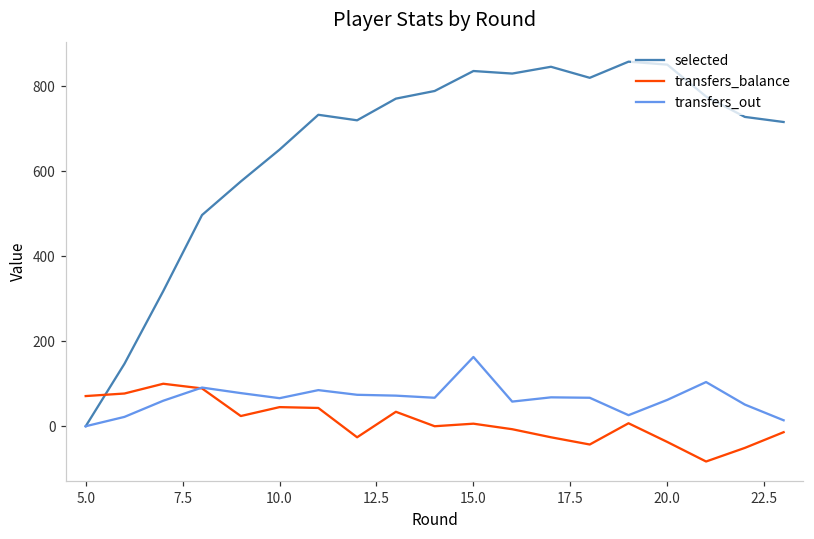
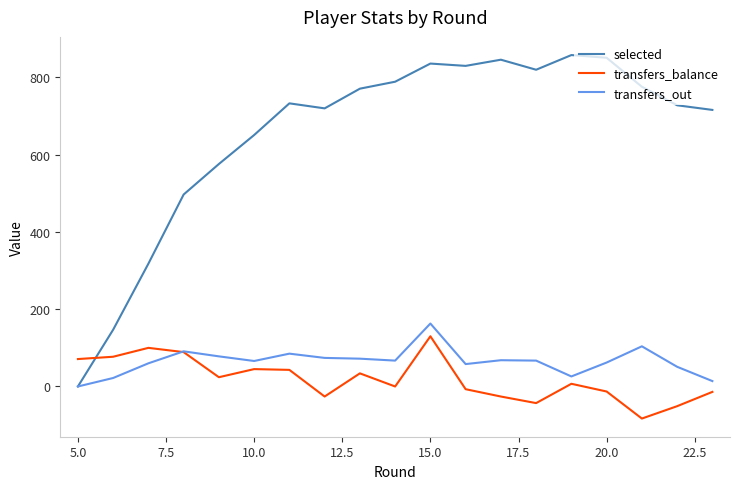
  {
    "selected": {
      "10.0": 650,
      "15.0": 840
    },
    "transfers_balance": {
      "5.0": 70,
      "10.0": 50,
-     "15.0": 10,
-     "20.0": -40
+     "15.0": 130,
+     "20.0": -10
    },
    "transfers_out": {
      "10.0": 70,
      "15.0": 160,
      "20.0": 60
    }
  }
